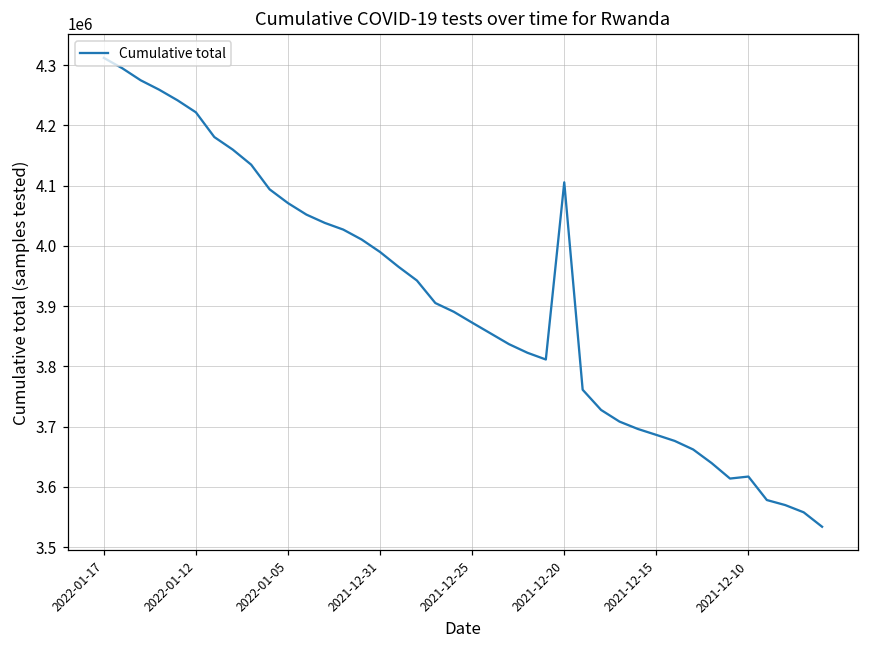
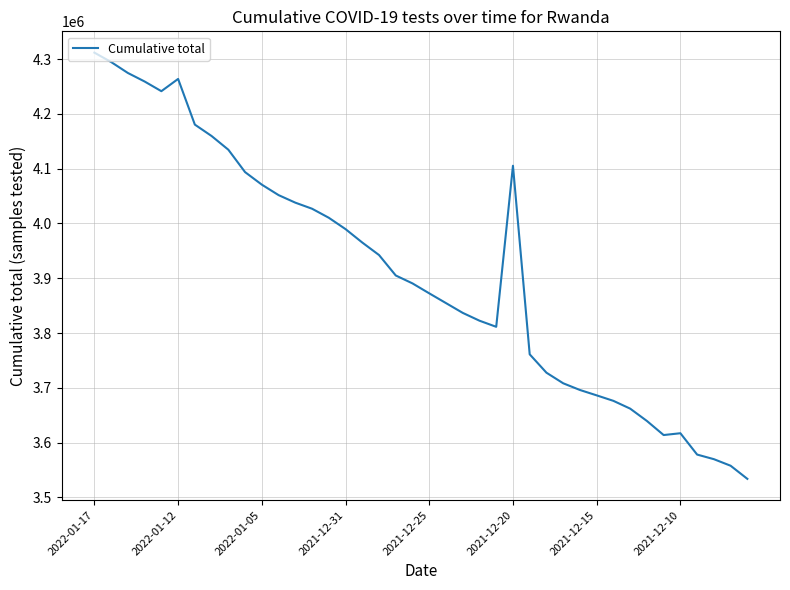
  {
-   "2022-01-12": 4220000,
+   "2022-01-12": 4260000,
    "2022-01-05": 4070000,
    "2021-12-31": 3990000,
    "2021-12-25": 3870000,
    "2021-12-20": 4110000,
    "2021-12-15": 3690000,
    "2021-12-10": 3620000
  }
